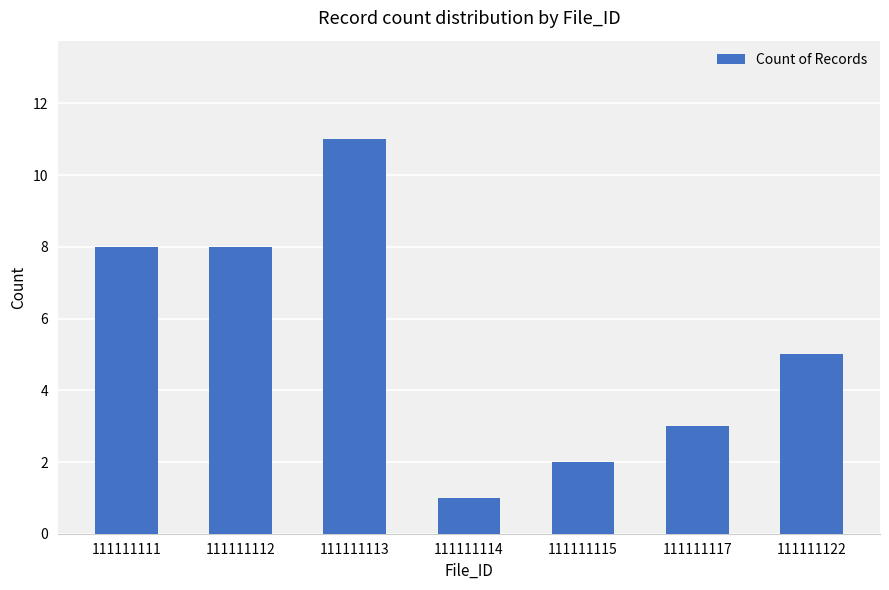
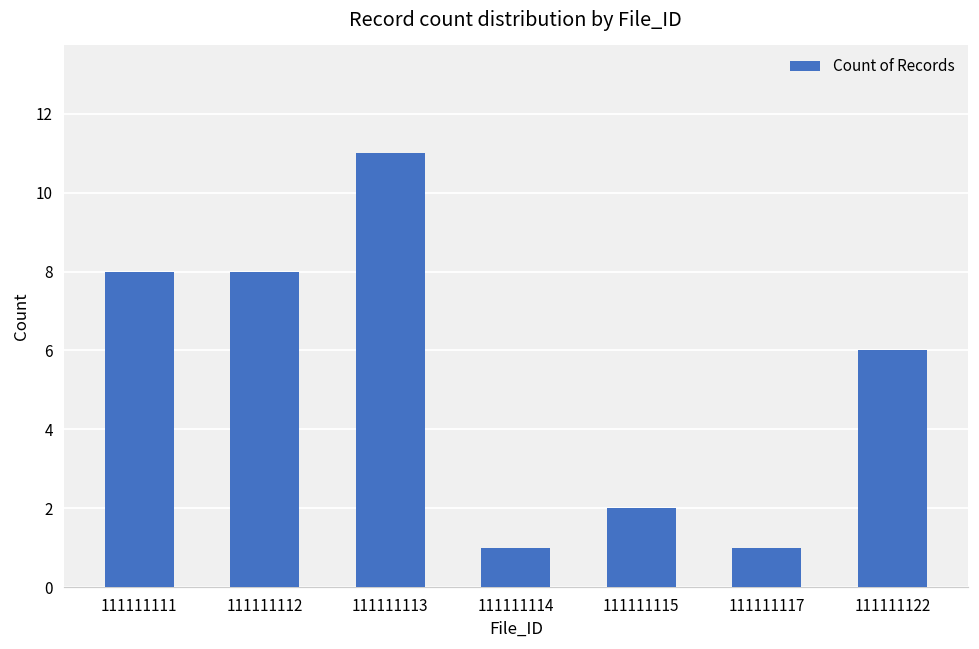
  {
    "111111111": 8,
    "111111112": 8,
    "111111113": 11,
    "111111114": 1,
    "111111115": 2,
-   "111111117": 3,
-   "111111122": 5
+   "111111117": 1,
+   "111111122": 6
  }
